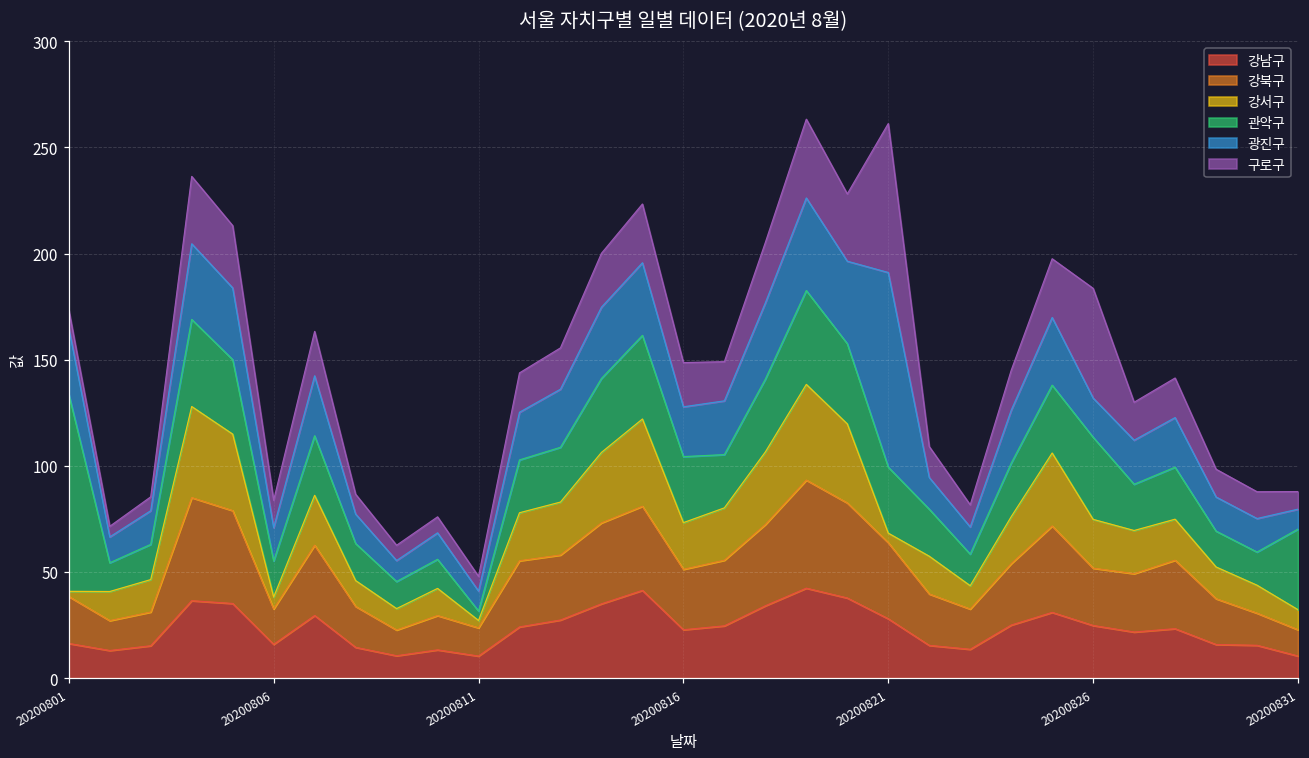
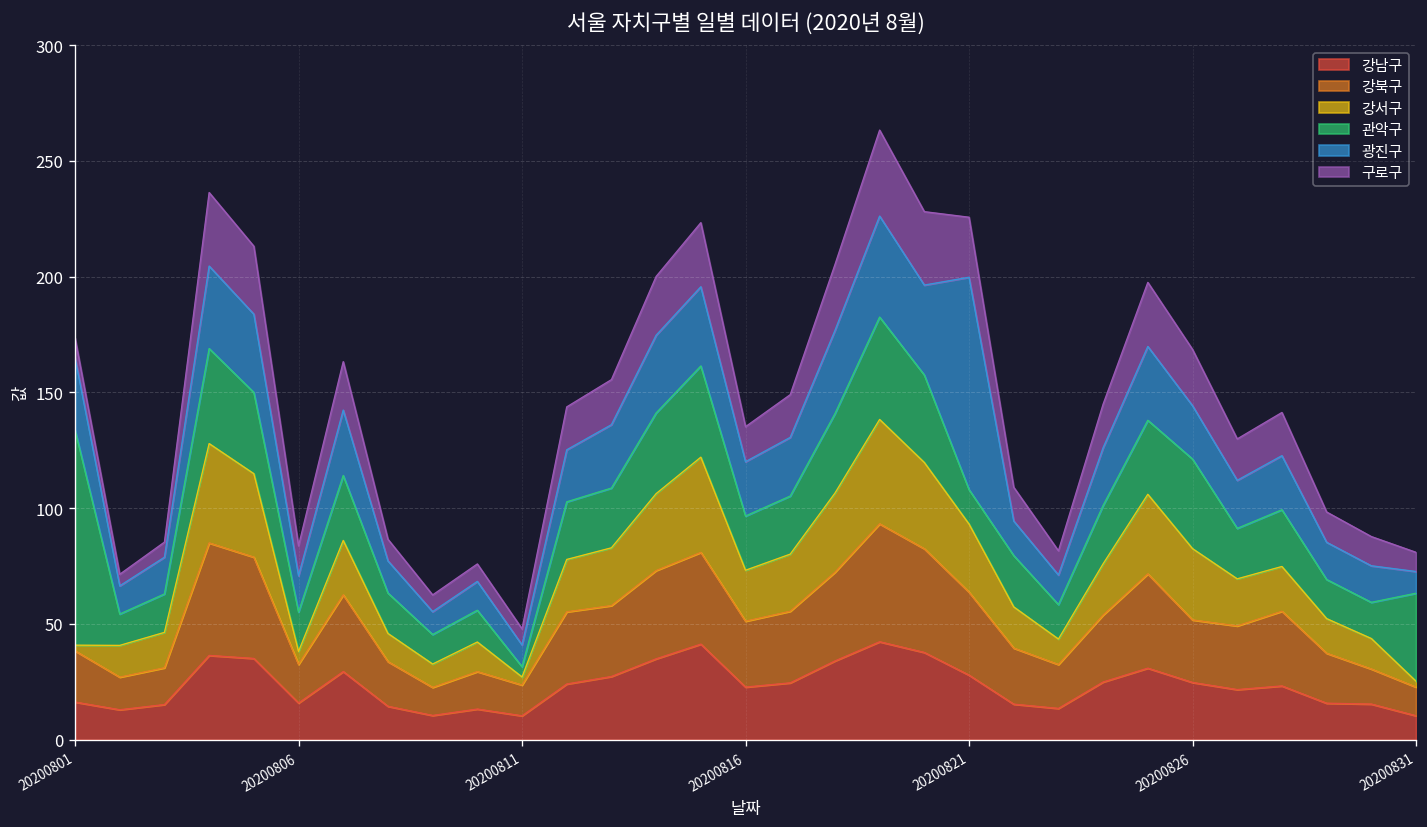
  {
    "강서구": {
      "20200801": 2,
      "20200806": 6,
      "20200811": 3,
      "20200816": 22,
-     "20200821": 5,
-     "20200826": 23,
-     "20200831": 9
+     "20200821": 29,
+     "20200826": 31,
+     "20200831": 3
    },
    "관악구": {
      "20200801": 93,
      "20200806": 17,
      "20200811": 4,
-     "20200816": 31,
-     "20200821": 31,
+     "20200816": 23,
+     "20200821": 15,
      "20200826": 39,
      "20200831": 38
    },
    "광진구": {
      "20200801": 31,
      "20200806": 16,
      "20200811": 9,
      "20200816": 23,
      "20200821": 92,
-     "20200826": 18,
+     "20200826": 23,
      "20200831": 9
    },
    "구로구": {
      "20200801": 9,
      "20200806": 13,
      "20200811": 7,
-     "20200816": 21,
-     "20200821": 70,
-     "20200826": 52,
+     "20200816": 15,
+     "20200821": 26,
+     "20200826": 24,
      "20200831": 8
    }
  }
